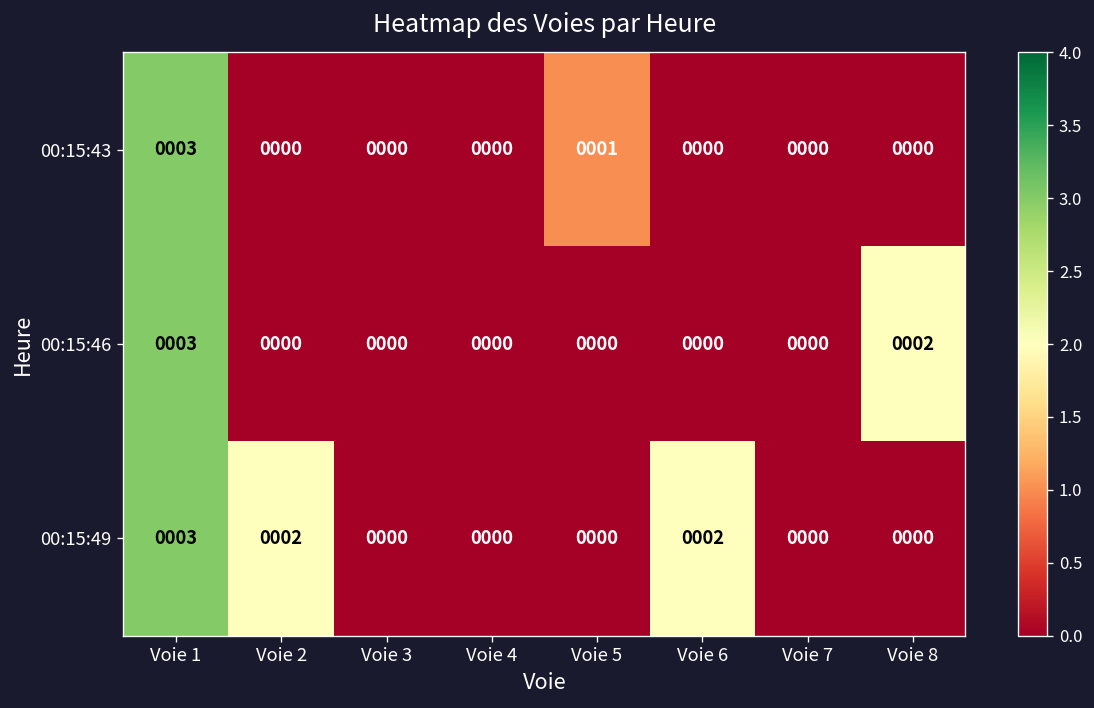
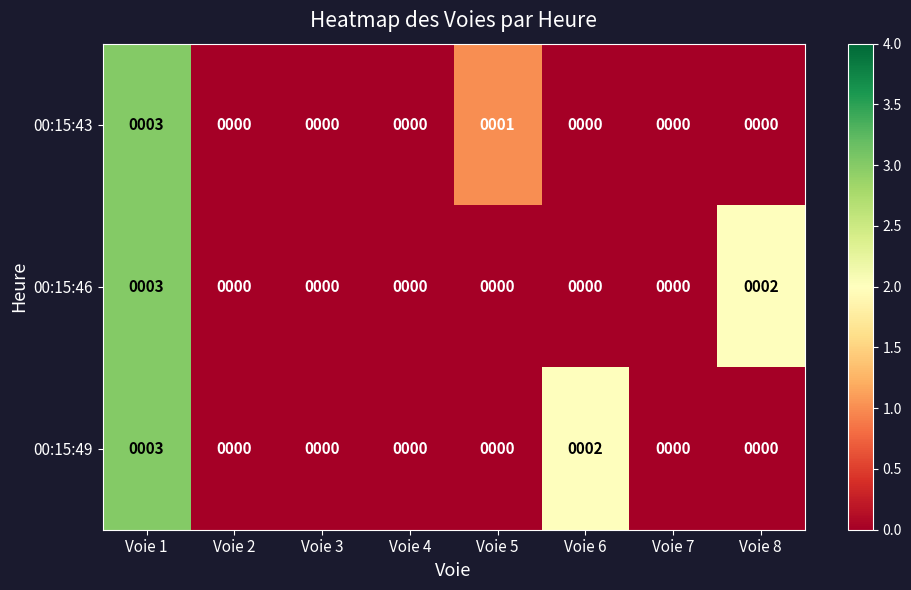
  {
    "00:15:43": {
      "Voie 1": "0003",
      "Voie 2": "0000",
      "Voie 3": "0000",
      "Voie 4": "0000",
      "Voie 5": "0001",
      "Voie 6": "0000",
      "Voie 7": "0000",
      "Voie 8": "0000"
    },
    "00:15:46": {
      "Voie 1": "0003",
      "Voie 2": "0000",
      "Voie 3": "0000",
      "Voie 4": "0000",
      "Voie 5": "0000",
      "Voie 6": "0000",
      "Voie 7": "0000",
      "Voie 8": "0002"
    },
    "00:15:49": {
      "Voie 1": "0003",
-     "Voie 2": "0002",
+     "Voie 2": "0000",
      "Voie 3": "0000",
      "Voie 4": "0000",
      "Voie 5": "0000",
      "Voie 6": "0002",
      "Voie 7": "0000",
      "Voie 8": "0000"
    }
  }
